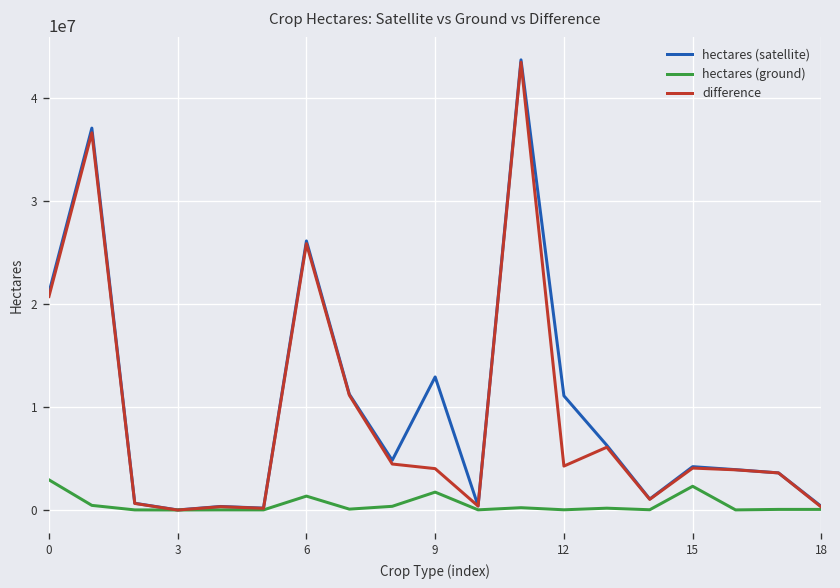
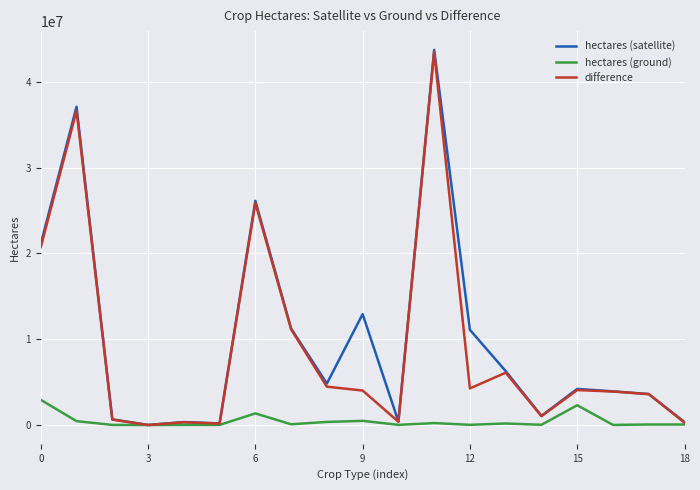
  {
    "hectares (satellite)": {
      "0": 21000000,
      "9": 13000000,
      "12": 11000000
    },
    "hectares (ground)": {
      "0": 3000000,
      "6": 1000000,
-     "9": 2000000,
+     "9": 0,
      "12": 0,
      "15": 2000000
    },
    "difference": {
      "0": 21000000,
      "9": 4000000,
      "12": 4000000
    }
  }
